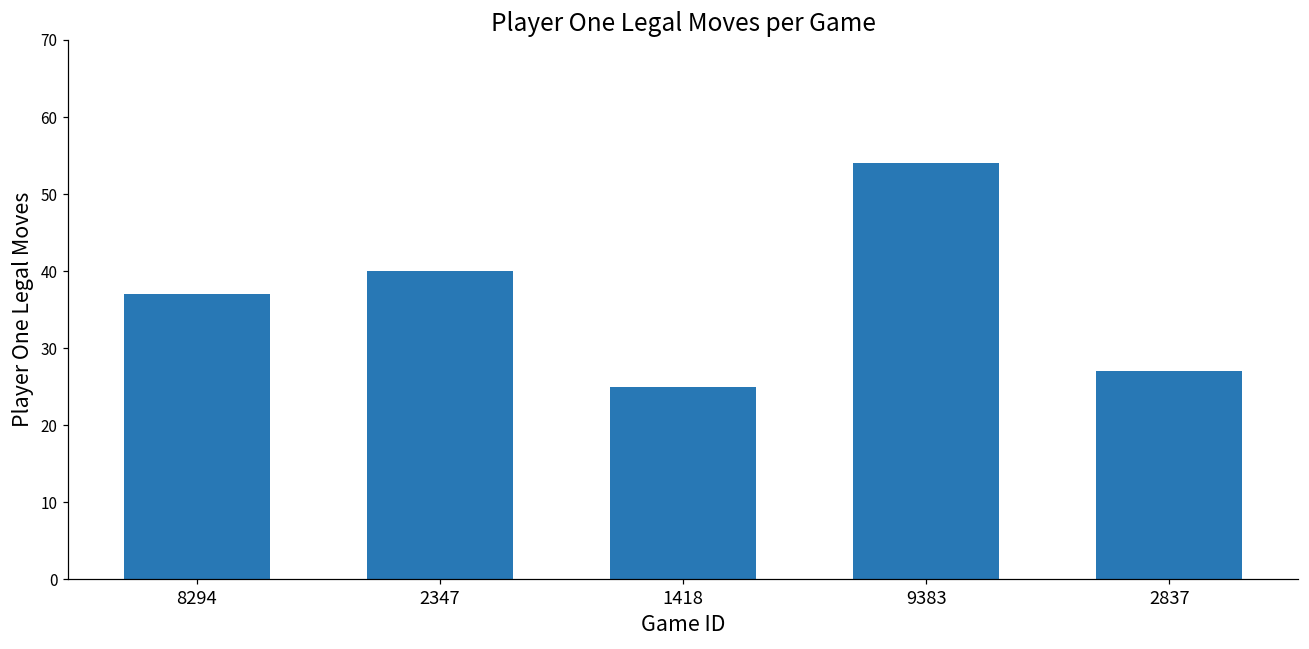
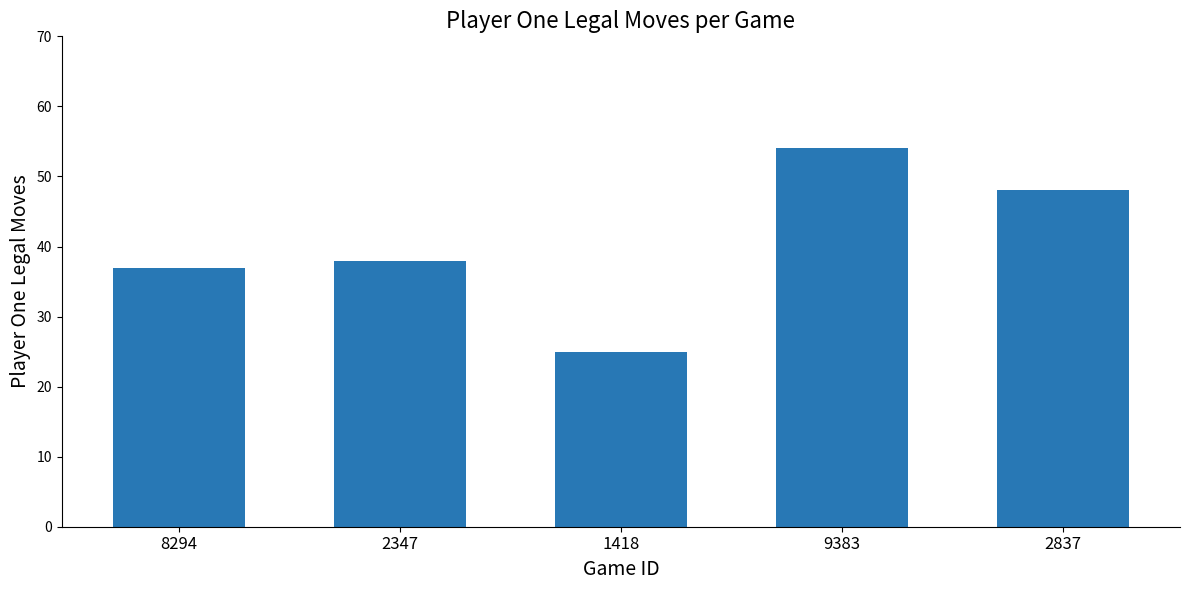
  {
    "8294": 37,
-   "2347": 40,
+   "2347": 38,
    "1418": 25,
    "9383": 54,
-   "2837": 27
+   "2837": 48
  }
